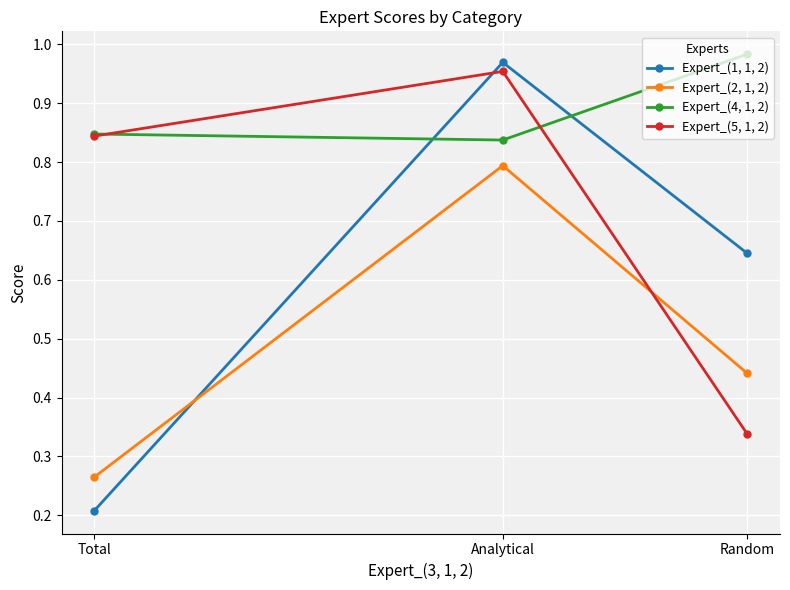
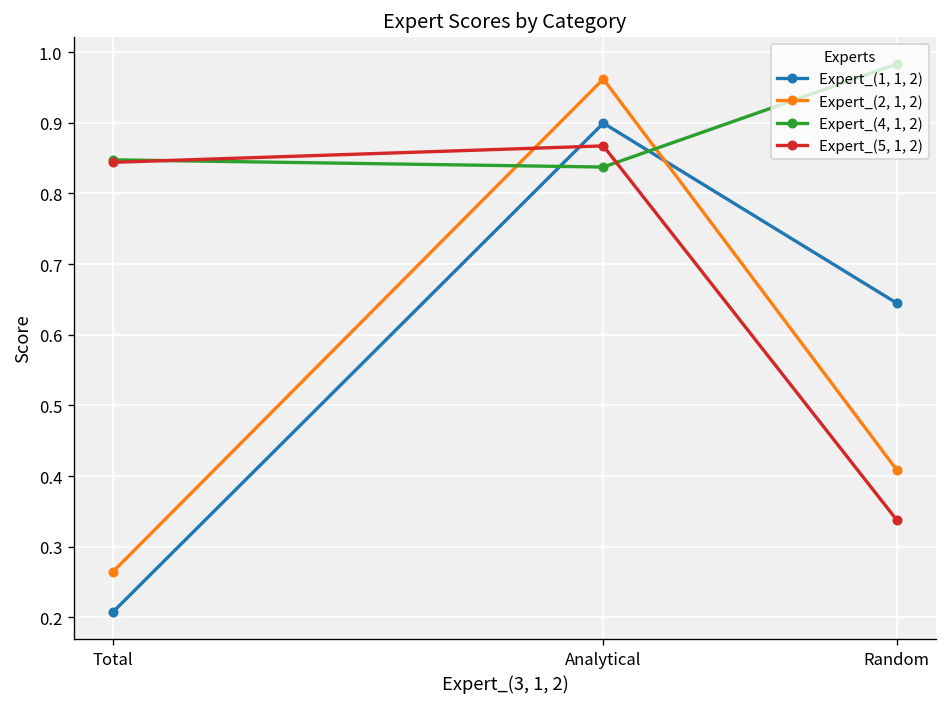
  {
    "Expert_(1, 1, 2)": {
      "Total": 0.21,
-     "Analytical": 0.97,
+     "Analytical": 0.90,
      "Random": 0.64
    },
    "Expert_(2, 1, 2)": {
      "Total": 0.26,
-     "Analytical": 0.79,
-     "Random": 0.44
+     "Analytical": 0.96,
+     "Random": 0.41
    },
    "Expert_(4, 1, 2)": {
      "Analytical": 0.84
    },
    "Expert_(5, 1, 2)": {
-     "Analytical": 0.95,
+     "Analytical": 0.87,
      "Random": 0.34
    }
  }
